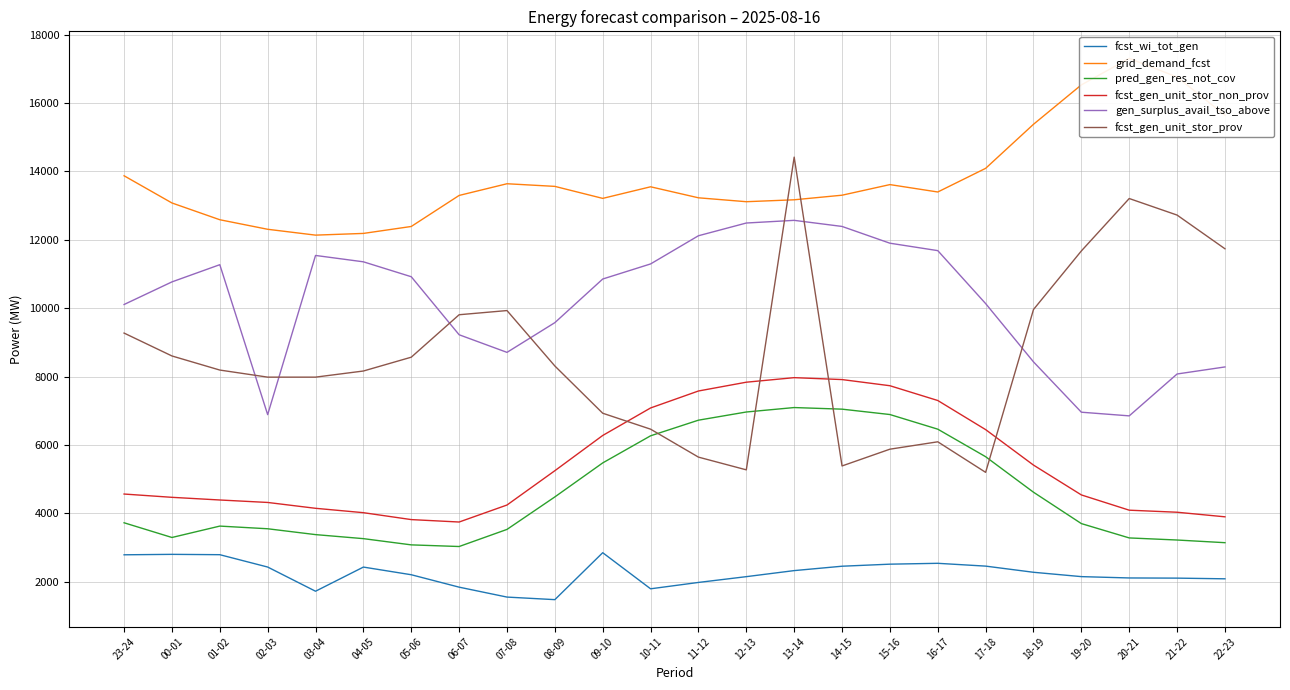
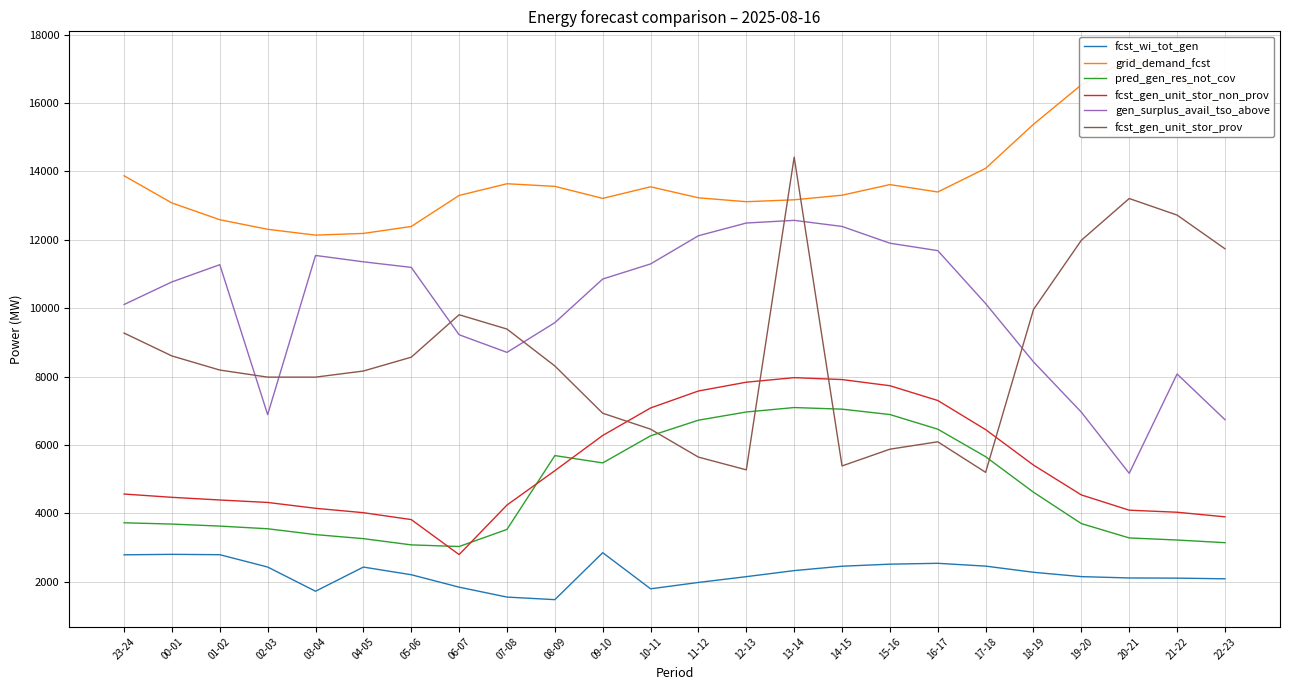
  {
    "fcst_wi_tot_gen": {
      "23-24": 2800,
      "00-01": 2800,
      "01-02": 2800,
      "02-03": 2400,
      "03-04": 1700,
      "04-05": 2400,
      "05-06": 2200,
      "06-07": 1800,
      "07-08": 1600,
      "08-09": 1500,
      "09-10": 2900,
      "10-11": 1800,
      "11-12": 2000,
      "12-13": 2200,
      "13-14": 2300,
      "14-15": 2500,
      "15-16": 2500,
      "16-17": 2500,
      "17-18": 2500,
      "18-19": 2300,
      "19-20": 2200,
      "20-21": 2100,
      "21-22": 2100,
      "22-23": 2100
    },
    "grid_demand_fcst": {
      "23-24": 13900,
      "00-01": 13100,
      "01-02": 12600,
      "02-03": 12300,
      "03-04": 12100,
      "04-05": 12200,
      "05-06": 12400,
      "06-07": 13300,
      "07-08": 13600,
      "08-09": 13600,
      "09-10": 13200,
      "10-11": 13500,
      "11-12": 13200,
      "12-13": 13100,
      "13-14": 13200,
      "14-15": 13300,
      "15-16": 13600,
      "16-17": 13400,
      "17-18": 14100,
      "18-19": 15400
    },
    "pred_gen_res_not_cov": {
      "23-24": 3700,
-     "00-01": 3300,
+     "00-01": 3700,
      "01-02": 3600,
      "02-03": 3600,
      "03-04": 3400,
      "04-05": 3300,
      "05-06": 3100,
      "06-07": 3000,
      "07-08": 3500,
-     "08-09": 4500,
+     "08-09": 5700,
      "09-10": 5500,
      "10-11": 6300,
      "11-12": 6700,
      "12-13": 7000,
      "13-14": 7100,
      "14-15": 7000,
      "15-16": 6900,
      "16-17": 6500,
      "17-18": 5700,
      "18-19": 4600,
      "19-20": 3700,
      "20-21": 3300,
      "21-22": 3200,
      "22-23": 3100
    },
    "fcst_gen_unit_stor_non_prov": {
      "23-24": 4600,
      "00-01": 4500,
      "01-02": 4400,
      "02-03": 4300,
      "03-04": 4200,
      "04-05": 4000,
      "05-06": 3800,
-     "06-07": 3800,
+     "06-07": 2800,
      "07-08": 4200,
      "08-09": 5300,
      "09-10": 6300,
      "10-11": 7100,
      "11-12": 7600,
      "12-13": 7800,
      "13-14": 8000,
      "14-15": 7900,
      "15-16": 7700,
      "16-17": 7300,
      "17-18": 6500,
      "18-19": 5400,
      "19-20": 4500,
      "20-21": 4100,
      "21-22": 4000,
      "22-23": 3900
    },
    "gen_surplus_avail_tso_above": {
      "23-24": 10100,
      "00-01": 10800,
      "01-02": 11300,
      "02-03": 6900,
      "03-04": 11500,
      "04-05": 11400,
-     "05-06": 10900,
+     "05-06": 11200,
      "06-07": 9200,
      "07-08": 8700,
      "08-09": 9600,
      "09-10": 10900,
      "10-11": 11300,
      "11-12": 12100,
      "12-13": 12500,
      "13-14": 12600,
      "14-15": 12400,
      "15-16": 11900,
      "16-17": 11700,
      "17-18": 10100,
      "18-19": 8400,
      "19-20": 7000,
-     "20-21": 6900,
+     "20-21": 5200,
      "21-22": 8100,
-     "22-23": 8300
+     "22-23": 6700
    },
    "fcst_gen_unit_stor_prov": {
      "23-24": 9300,
      "00-01": 8600,
      "01-02": 8200,
      "02-03": 8000,
      "03-04": 8000,
      "04-05": 8200,
      "05-06": 8600,
      "06-07": 9800,
-     "07-08": 9900,
+     "07-08": 9400,
      "08-09": 8300,
      "09-10": 6900,
      "10-11": 6500,
      "11-12": 5600,
      "12-13": 5300,
      "13-14": 14400,
      "14-15": 5400,
      "15-16": 5900,
      "16-17": 6100,
      "17-18": 5200,
      "18-19": 10000,
-     "19-20": 11700,
+     "19-20": 12000,
      "20-21": 13200,
      "21-22": 12700,
      "22-23": 11700
    }
  }
